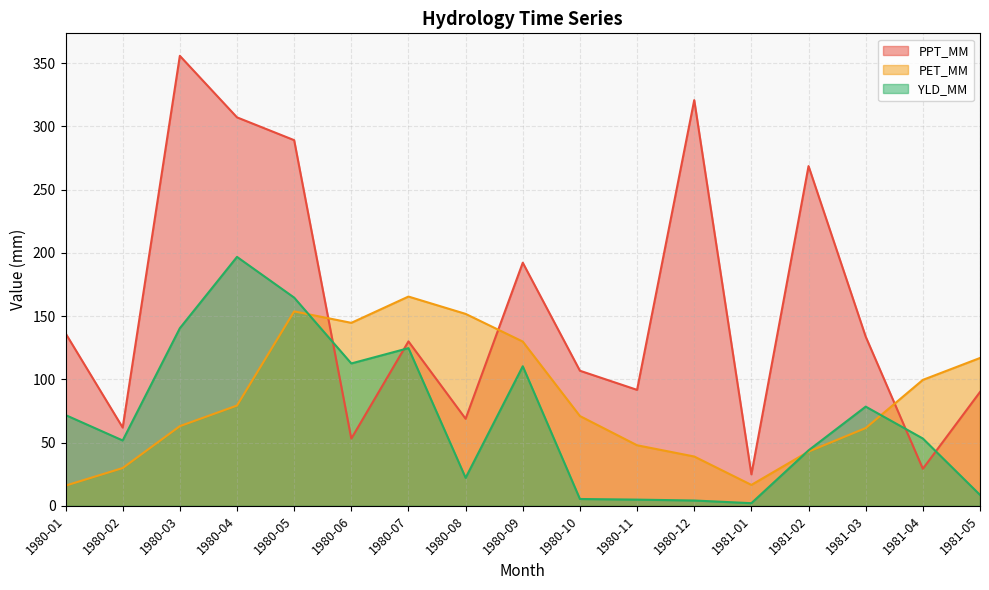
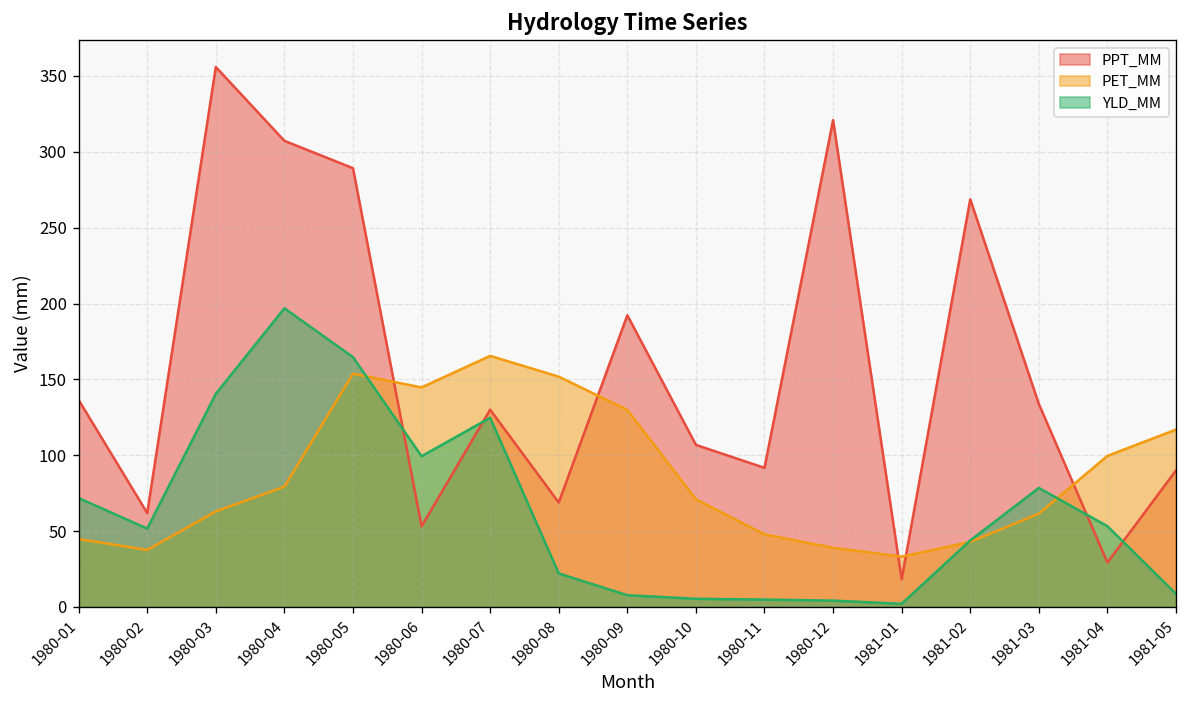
  {
    "PPT_MM": {
      "1980-01": 136,
      "1980-02": 62,
      "1980-03": 356,
      "1980-04": 307,
      "1980-05": 289,
      "1980-06": 53,
      "1980-07": 130,
      "1980-08": 69,
      "1980-09": 192,
      "1980-10": 107,
      "1980-11": 92,
      "1980-12": 321,
-     "1981-01": 25,
+     "1981-01": 18,
      "1981-02": 269,
      "1981-03": 134,
      "1981-04": 29,
      "1981-05": 90
    },
    "PET_MM": {
-     "1980-01": 16,
-     "1980-02": 30,
+     "1980-01": 45,
+     "1980-02": 38,
      "1980-03": 63,
      "1980-04": 79,
      "1980-05": 154,
      "1980-06": 145,
      "1980-07": 165,
      "1980-08": 152,
      "1980-09": 130,
      "1980-10": 71,
      "1980-11": 48,
      "1980-12": 39,
-     "1981-01": 17,
+     "1981-01": 33,
      "1981-03": 62,
      "1981-04": 100,
      "1981-05": 117
    },
    "YLD_MM": {
      "1980-01": 72,
      "1980-02": 52,
      "1980-03": 140,
      "1980-04": 197,
      "1980-05": 165,
-     "1980-06": 113,
+     "1980-06": 99,
      "1980-07": 125,
      "1980-08": 22,
-     "1980-09": 110,
+     "1980-09": 8,
      "1980-10": 5,
      "1980-11": 5,
      "1980-12": 4,
      "1981-01": 2,
      "1981-03": 78,
      "1981-04": 53,
      "1981-05": 9
    }
  }
